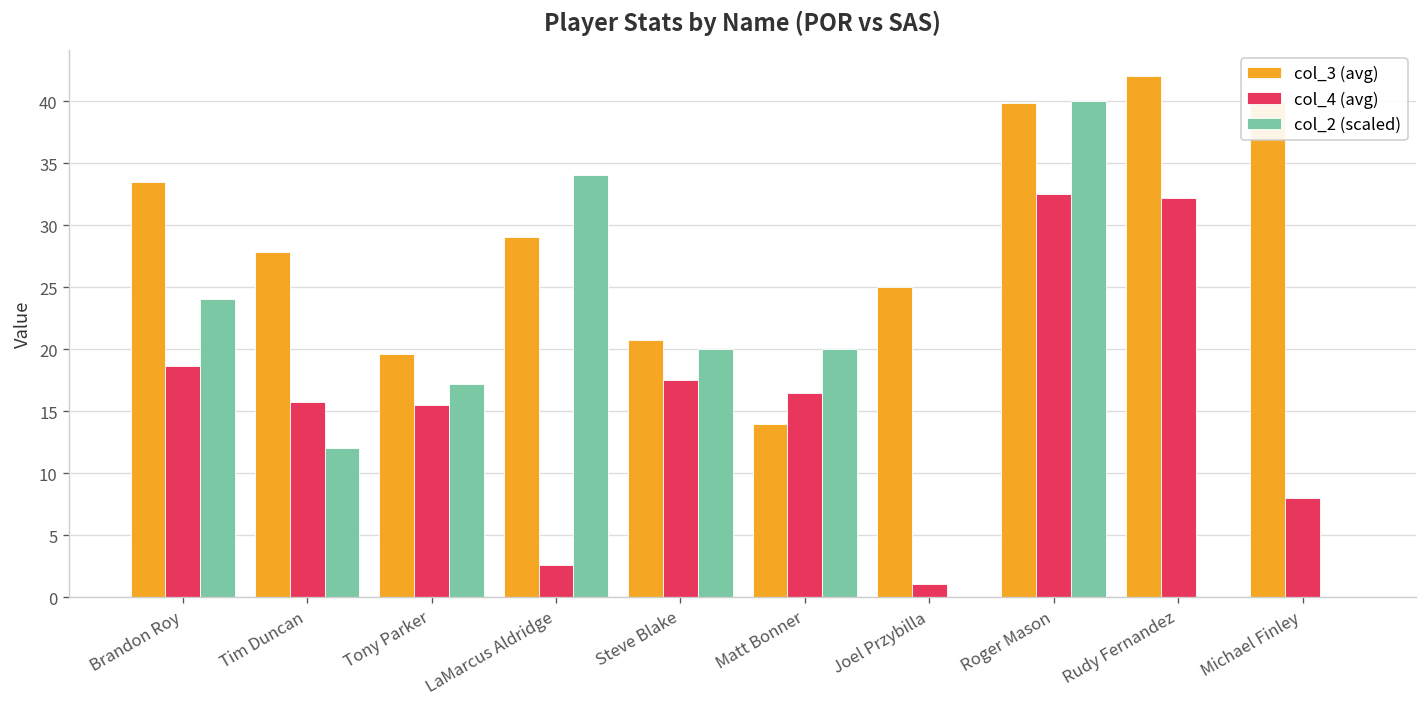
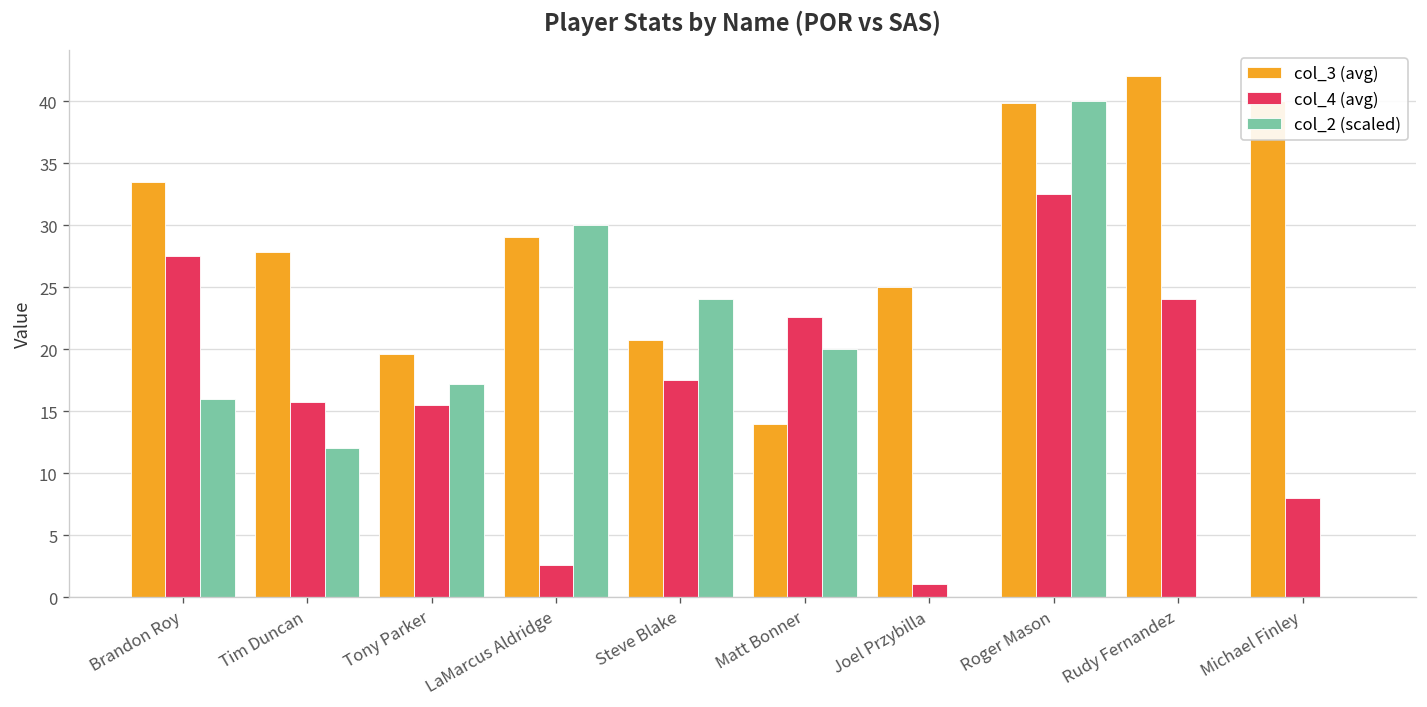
  {
    "col_3 (avg)": {
      "Brandon Roy": 33.5,
      "Tim Duncan": 27.8,
      "Tony Parker": 19.6,
      "LaMarcus Aldridge": 29.0,
      "Steve Blake": 20.8,
      "Matt Bonner": 14.0,
      "Joel Przybilla": 25.0,
      "Roger Mason": 39.8,
      "Rudy Fernandez": 42.0
    },
    "col_4 (avg)": {
-     "Brandon Roy": 18.6,
+     "Brandon Roy": 27.5,
      "Tim Duncan": 15.8,
      "Tony Parker": 15.5,
      "LaMarcus Aldridge": 2.6,
      "Steve Blake": 17.5,
-     "Matt Bonner": 16.5,
+     "Matt Bonner": 22.6,
      "Joel Przybilla": 1.1,
      "Roger Mason": 32.5,
-     "Rudy Fernandez": 32.2,
+     "Rudy Fernandez": 24.0,
      "Michael Finley": 8.0
    },
    "col_2 (scaled)": {
-     "Brandon Roy": 24.0,
+     "Brandon Roy": 16.0,
      "Tim Duncan": 12.0,
      "Tony Parker": 17.2,
-     "LaMarcus Aldridge": 34.0,
-     "Steve Blake": 20.0,
+     "LaMarcus Aldridge": 30.0,
+     "Steve Blake": 24.0,
      "Matt Bonner": 20.0,
      "Joel Przybilla": 0.0,
      "Roger Mason": 40.0,
      "Rudy Fernandez": 0.0,
      "Michael Finley": 0.0
    }
  }
